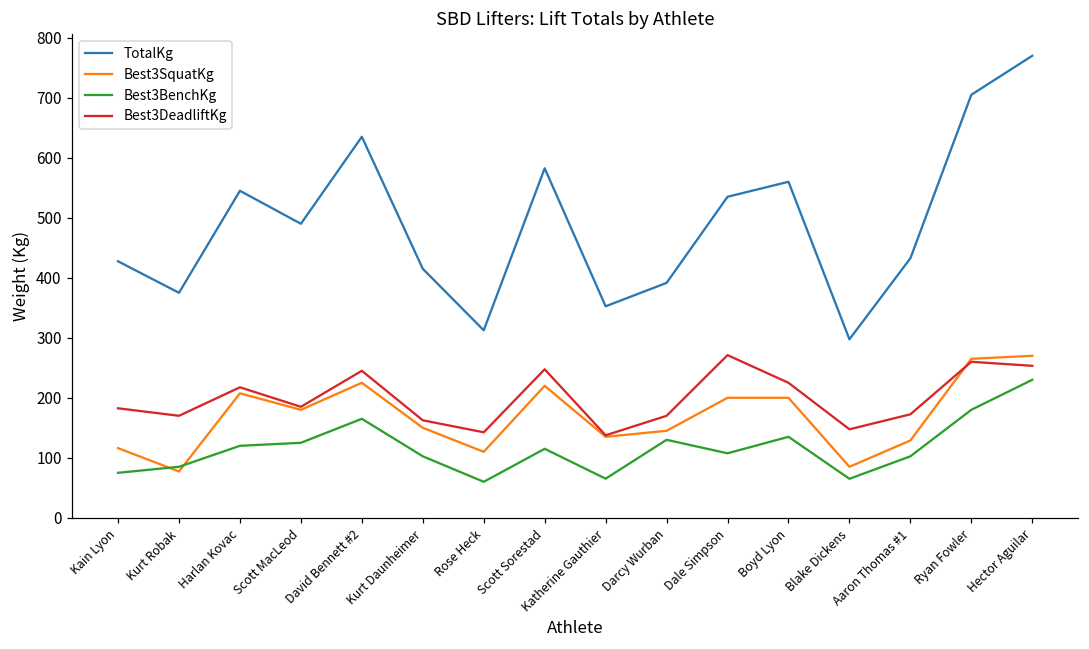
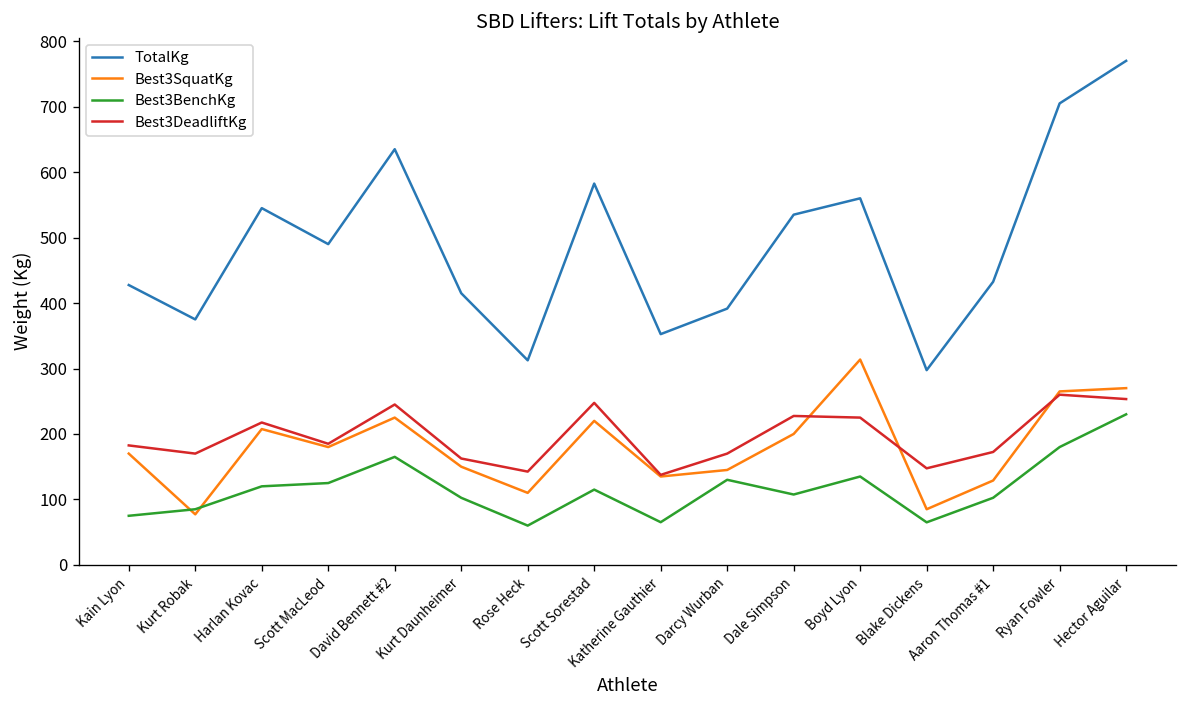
  {
    "TotalKg": {
      "Kain Lyon": 430,
      "Kurt Robak": 380,
      "Harlan Kovac": 550,
      "Scott MacLeod": 490,
      "David Bennett #2": 640,
      "Kurt Daunheimer": 420,
      "Rose Heck": 310,
      "Scott Sorestad": 580,
      "Katherine Gauthier": 350,
      "Darcy Wurban": 390,
      "Dale Simpson": 540,
      "Boyd Lyon": 560,
      "Blake Dickens": 300,
      "Aaron Thomas #1": 430,
      "Ryan Fowler": 710,
      "Hector Aguilar": 770
    },
    "Best3SquatKg": {
-     "Kain Lyon": 120,
+     "Kain Lyon": 170,
      "Kurt Robak": 80,
      "Harlan Kovac": 210,
      "Scott MacLeod": 180,
      "David Bennett #2": 230,
      "Kurt Daunheimer": 150,
      "Rose Heck": 110,
      "Scott Sorestad": 220,
      "Darcy Wurban": 150,
      "Dale Simpson": 200,
-     "Boyd Lyon": 200,
+     "Boyd Lyon": 310,
      "Blake Dickens": 90,
      "Aaron Thomas #1": 130,
      "Ryan Fowler": 270,
      "Hector Aguilar": 270
    },
    "Best3BenchKg": {
      "Kain Lyon": 80,
      "Kurt Robak": 90,
      "Harlan Kovac": 120,
      "Scott MacLeod": 130,
      "David Bennett #2": 170,
      "Kurt Daunheimer": 100,
      "Rose Heck": 60,
      "Scott Sorestad": 120,
      "Katherine Gauthier": 70,
      "Darcy Wurban": 130,
      "Dale Simpson": 110,
      "Boyd Lyon": 140,
      "Blake Dickens": 70,
      "Aaron Thomas #1": 100,
      "Ryan Fowler": 180,
      "Hector Aguilar": 230
    },
    "Best3DeadliftKg": {
      "Kain Lyon": 180,
      "Kurt Robak": 170,
      "Harlan Kovac": 220,
      "Scott MacLeod": 190,
      "David Bennett #2": 250,
      "Kurt Daunheimer": 160,
      "Rose Heck": 140,
      "Scott Sorestad": 250,
      "Darcy Wurban": 170,
-     "Dale Simpson": 270,
+     "Dale Simpson": 230,
      "Boyd Lyon": 230,
      "Blake Dickens": 150,
      "Aaron Thomas #1": 170,
      "Ryan Fowler": 260,
      "Hector Aguilar": 250
    }
  }
